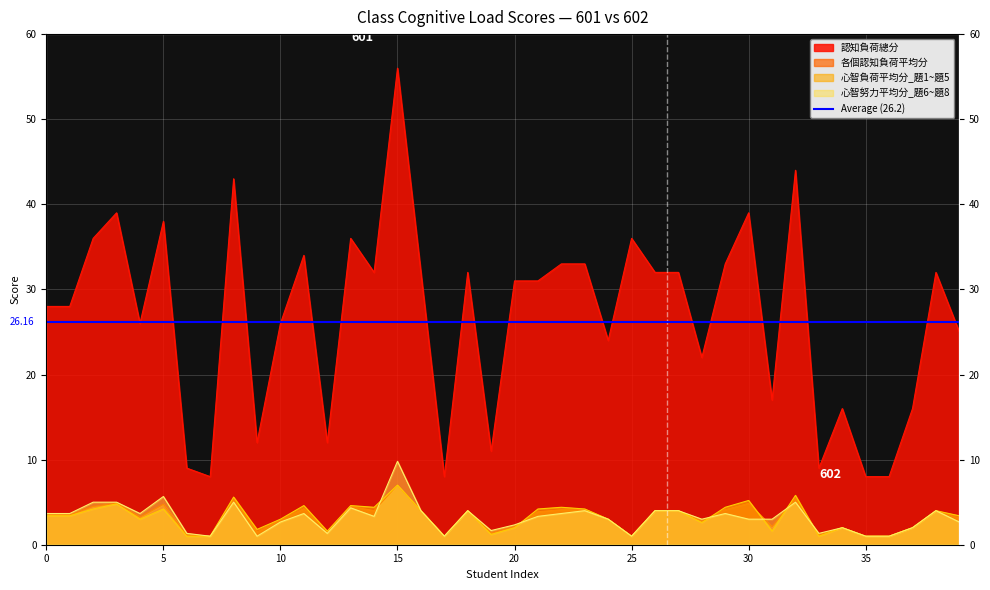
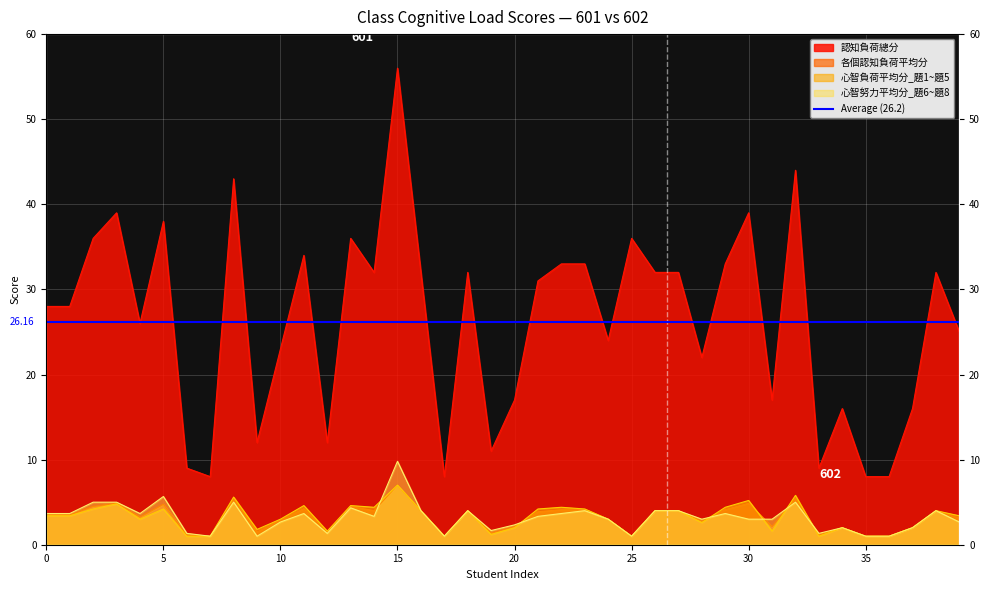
  {
    "認知負荷總分": {
      "5": 38,
-     "10": 26,
+     "10": 23,
      "15": 56,
-     "20": 31,
+     "20": 17,
      "25": 36,
      "30": 39,
      "35": 8
    },
    "各個認知負荷平均分": {
      "5": 5,
      "30": 5
    },
    "心智負荷平均分_題1~題5": {
      "5": 4,
      "30": 5
    },
    "心智努力平均分_題6~題8": {
      "5": 6,
      "15": 10,
      "30": 3
    }
  }
